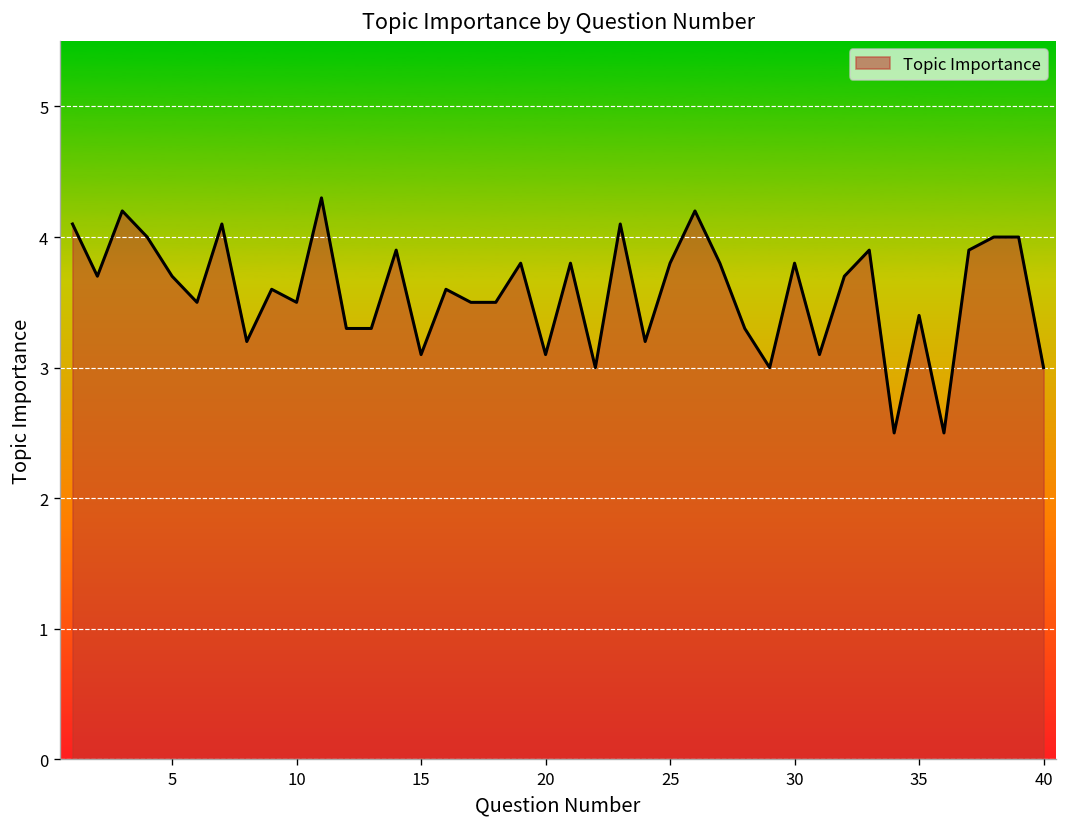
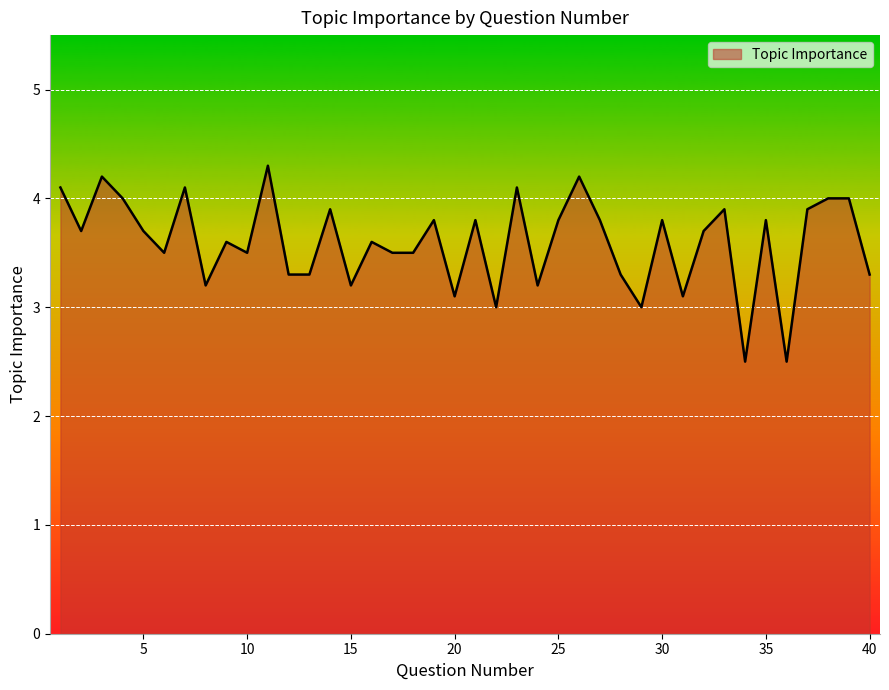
  {
    "5": 3.7,
    "10": 3.5,
-   "15": 3.1,
+   "15": 3.2,
    "20": 3.1,
    "25": 3.8,
    "30": 3.8,
-   "35": 3.4,
-   "40": 3.0
+   "35": 3.8,
+   "40": 3.3
  }
